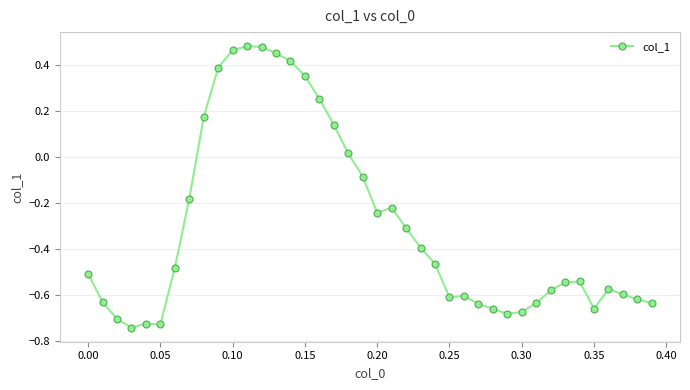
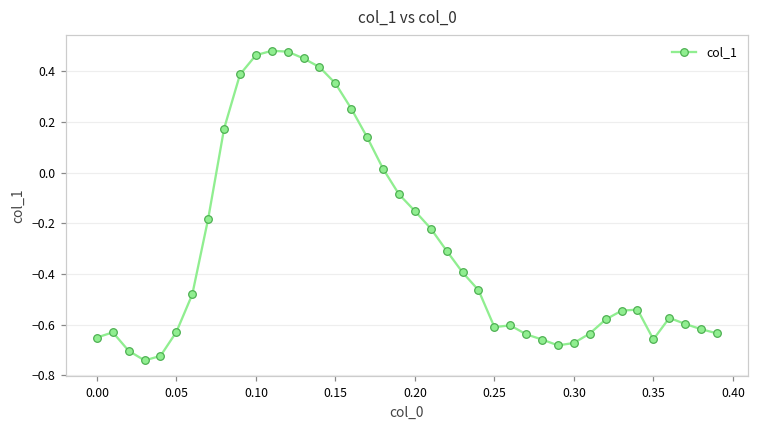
  {
-   "0.00": -0.51,
-   "0.05": -0.73,
+   "0.00": -0.65,
+   "0.05": -0.63,
    "0.10": 0.46,
    "0.15": 0.35,
-   "0.20": -0.24,
+   "0.20": -0.15,
    "0.25": -0.61,
    "0.30": -0.67,
    "0.35": -0.66
  }
